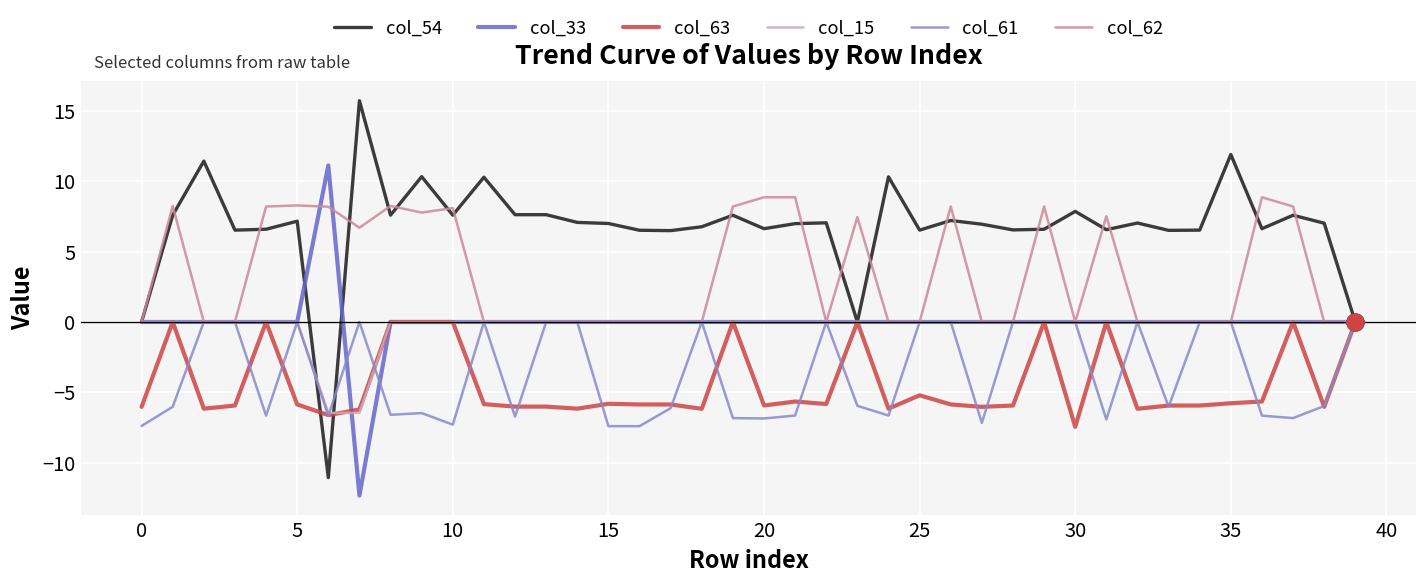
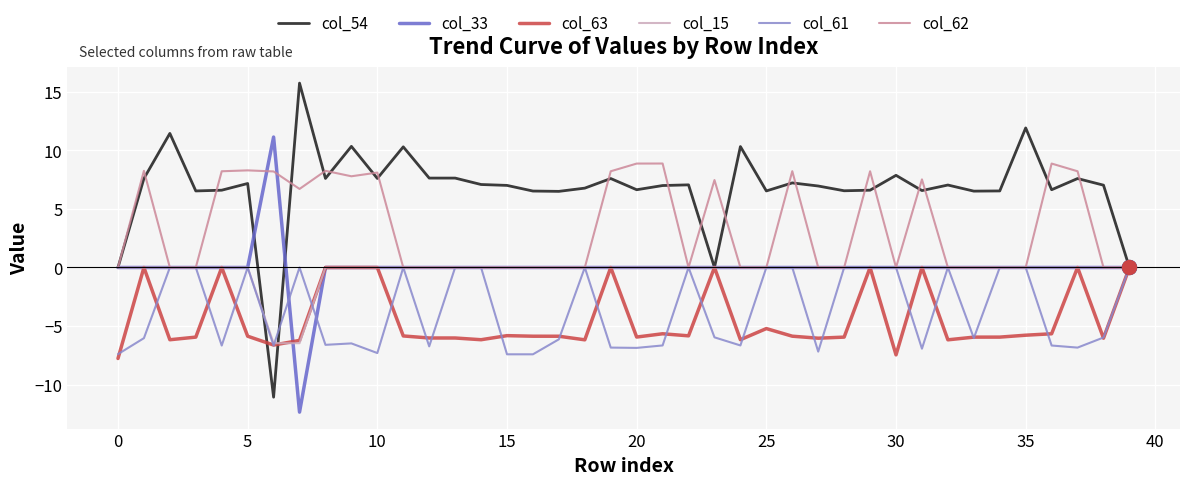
  {
    "col_63": {
-     "0": -6.0,
+     "0": -7.8,
      "5": -5.9,
      "15": -5.8,
      "20": -5.9,
      "25": -5.2,
      "30": -7.4,
      "35": -5.8
    }
  }
